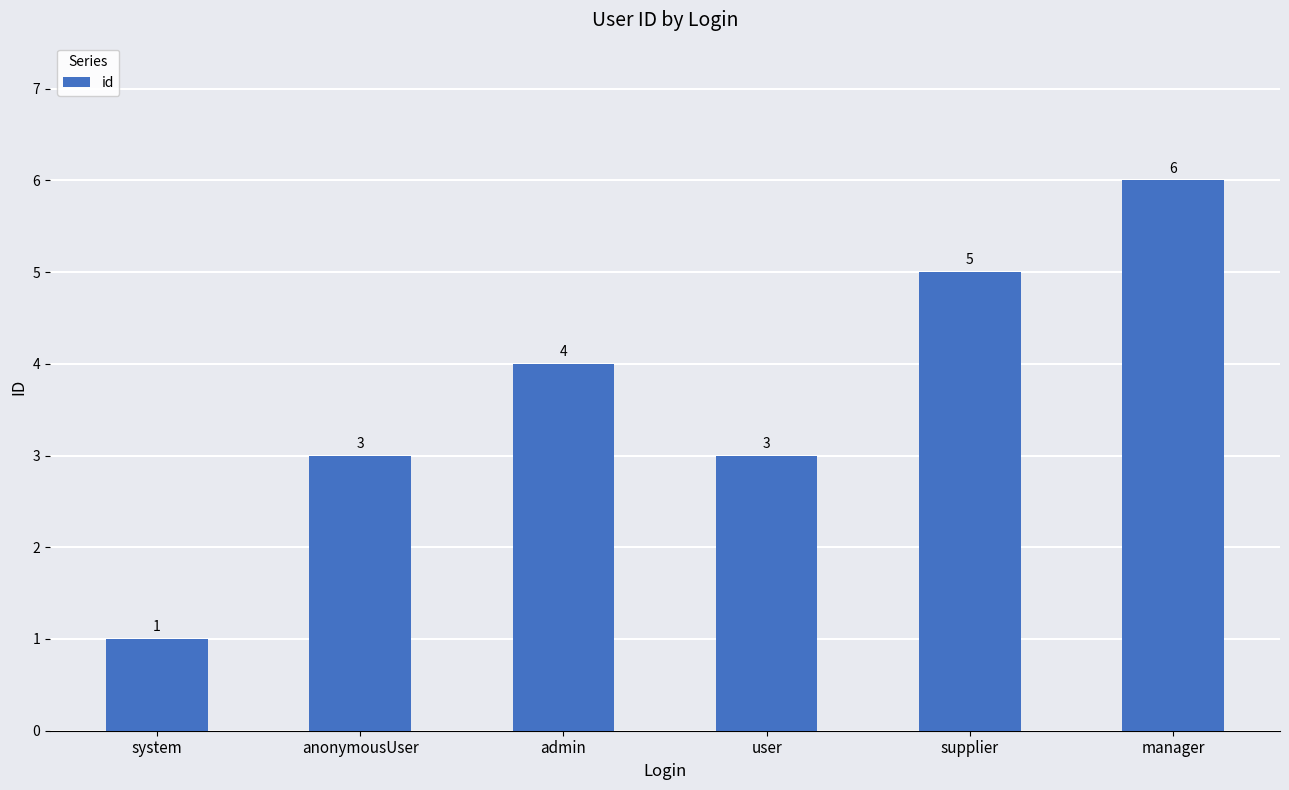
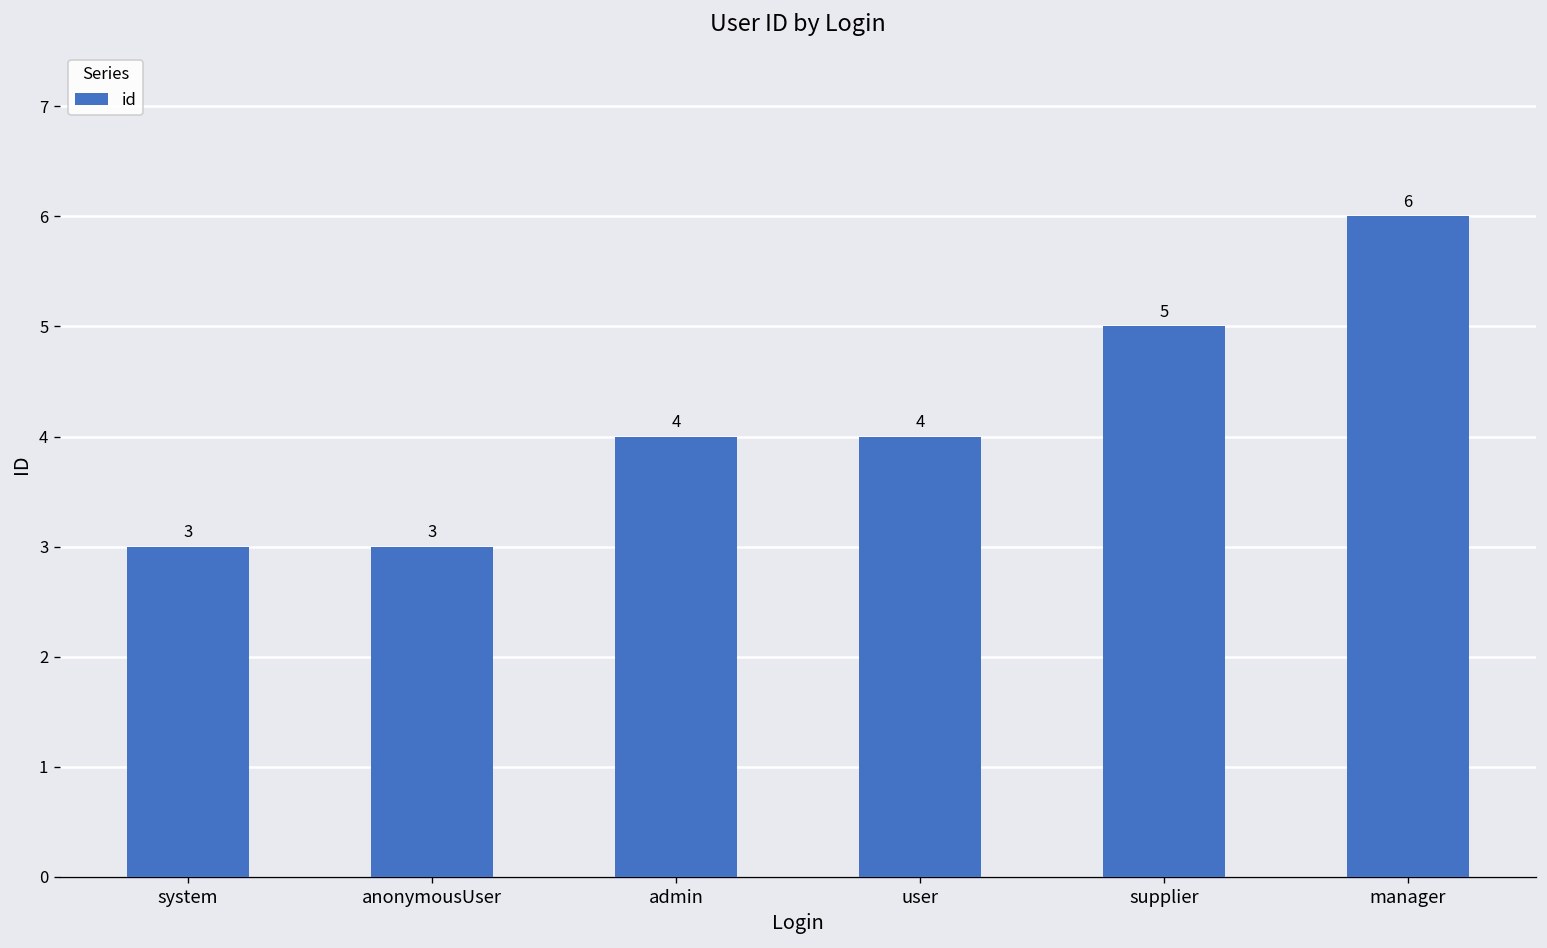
  {
-   "system": 1,
+   "system": 3,
    "anonymousUser": 3,
    "admin": 4,
-   "user": 3,
+   "user": 4,
    "supplier": 5,
    "manager": 6
  }
